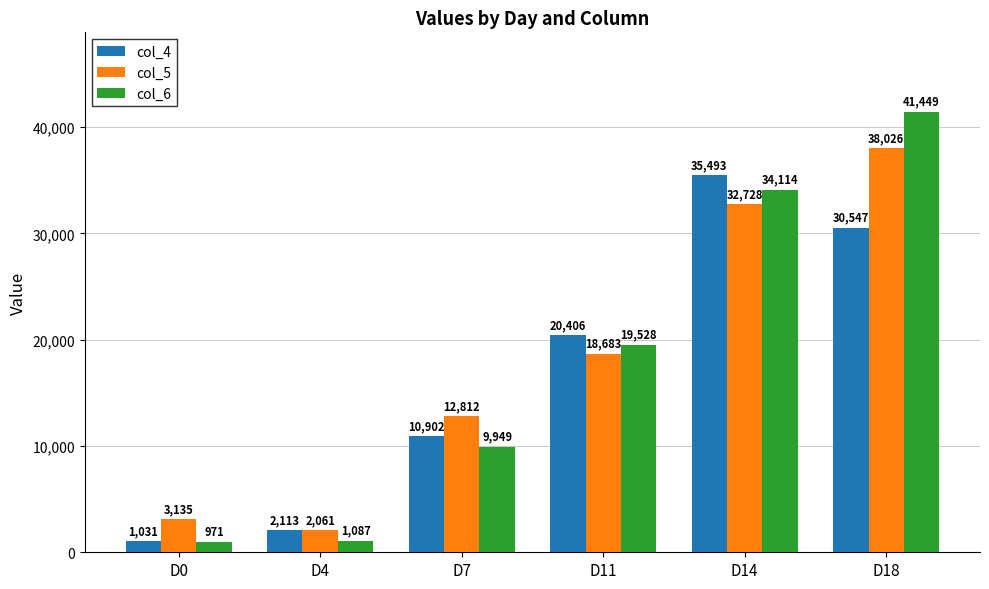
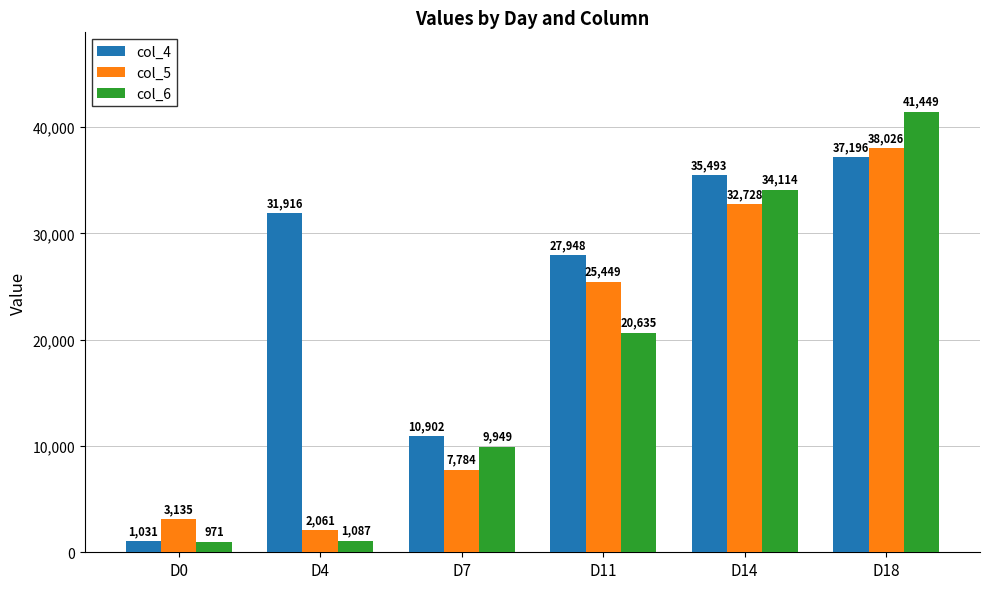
  {
    "col_4": {
      "D0": "1,031",
-     "D4": "2,113",
+     "D4": "31,916",
      "D7": "10,902",
-     "D11": "20,406",
+     "D11": "27,948",
      "D14": "35,493",
-     "D18": "30,547"
+     "D18": "37,196"
    },
    "col_5": {
      "D0": "3,135",
      "D4": "2,061",
-     "D7": "12,812",
-     "D11": "18,683",
+     "D7": "7,784",
+     "D11": "25,449",
      "D14": "32,728",
      "D18": "38,026"
    },
    "col_6": {
      "D0": "971",
      "D4": "1,087",
      "D7": "9,949",
-     "D11": "19,528",
+     "D11": "20,635",
      "D14": "34,114",
      "D18": "41,449"
    }
  }
